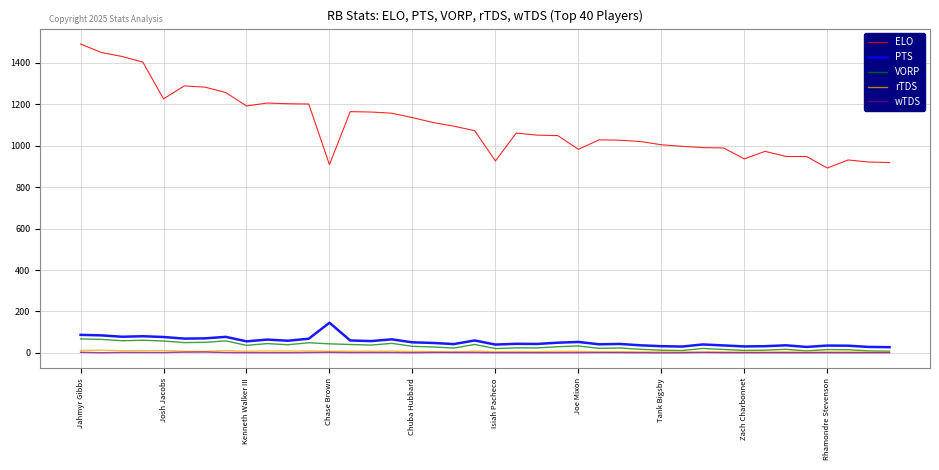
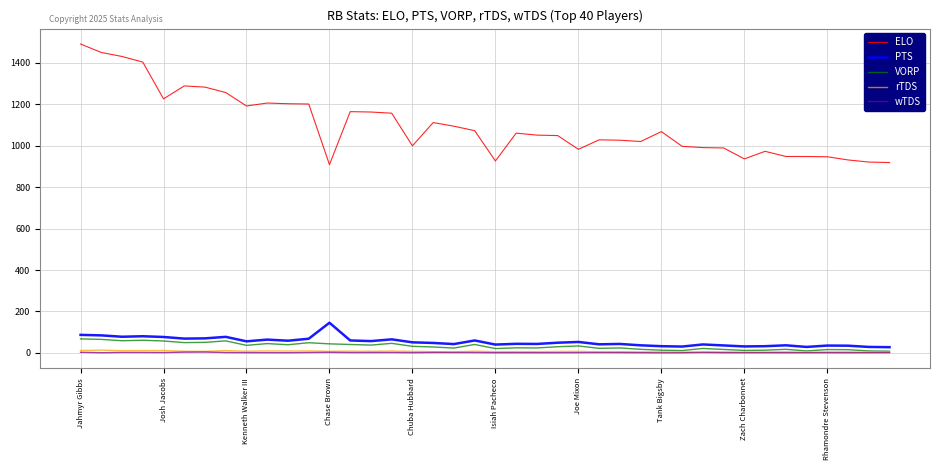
  {
    "ELO": {
      "Josh Jacobs": 1230,
      "Kenneth Walker III": 1190,
      "Chase Brown": 910,
-     "Chuba Hubbard": 1140,
+     "Chuba Hubbard": 1000,
      "Isiah Pacheco": 930,
      "Joe Mixon": 980,
-     "Tank Bigsby": 1000,
+     "Tank Bigsby": 1070,
      "Zach Charbonnet": 940,
-     "Rhamondre Stevenson": 890
+     "Rhamondre Stevenson": 950
    },
    "PTS": {
      "Jahmyr Gibbs": 90,
      "Josh Jacobs": 80,
      "Kenneth Walker III": 60,
      "Chase Brown": 150,
      "Chuba Hubbard": 50,
      "Isiah Pacheco": 40,
      "Joe Mixon": 50,
      "Tank Bigsby": 30,
      "Zach Charbonnet": 30,
      "Rhamondre Stevenson": 40
    },
    "VORP": {
      "Jahmyr Gibbs": 70,
      "Josh Jacobs": 60,
      "Kenneth Walker III": 40,
      "Chase Brown": 40,
      "Chuba Hubbard": 30,
      "Isiah Pacheco": 20,
      "Joe Mixon": 30
    }
  }
